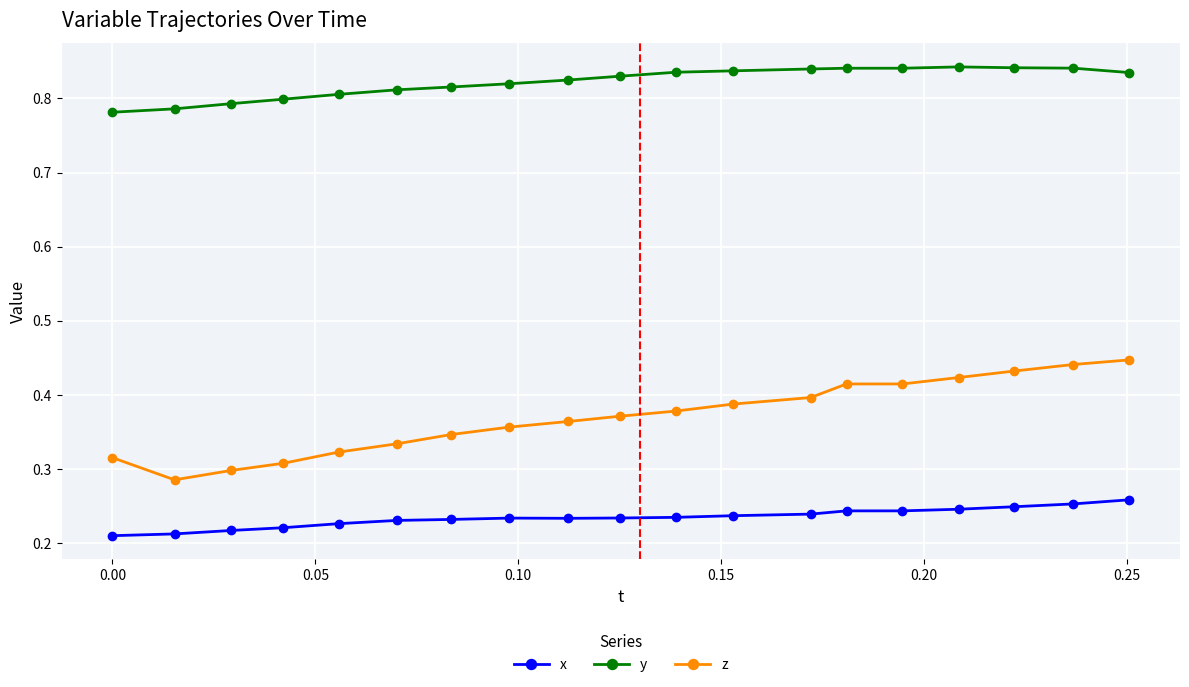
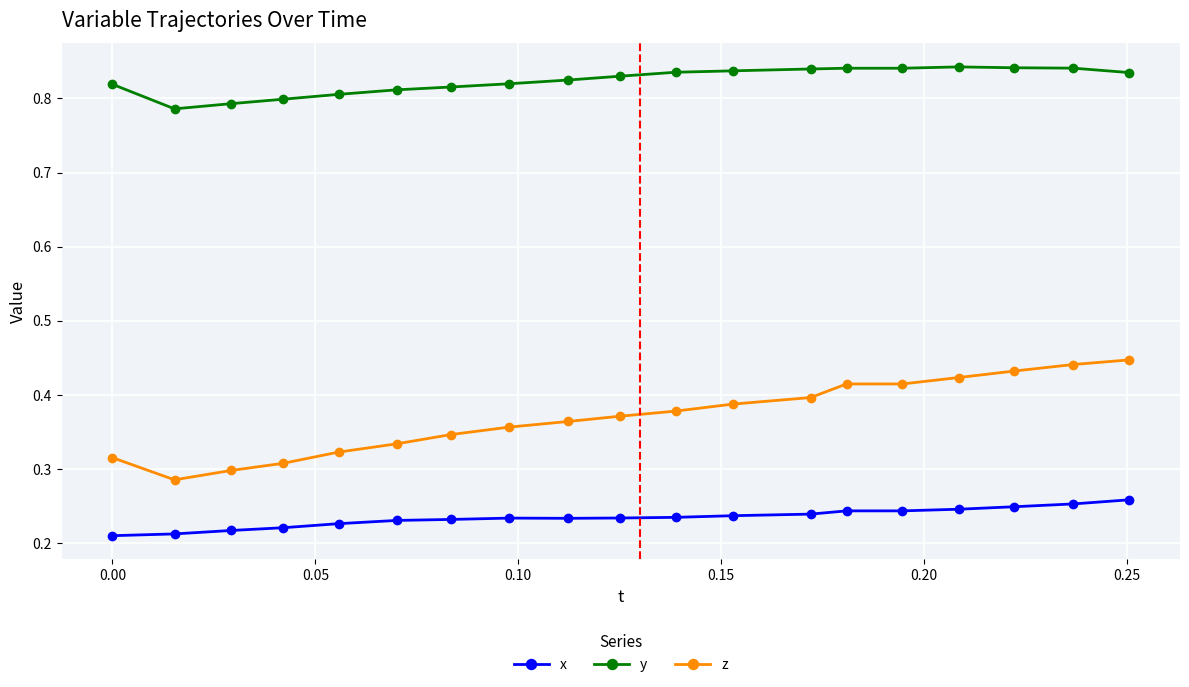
  {
    "x": {
      "0.00": 0.21
    },
    "y": {
-     "0.00": 0.78
+     "0.00": 0.82
    },
    "z": {
      "0.00": 0.32
    }
  }
